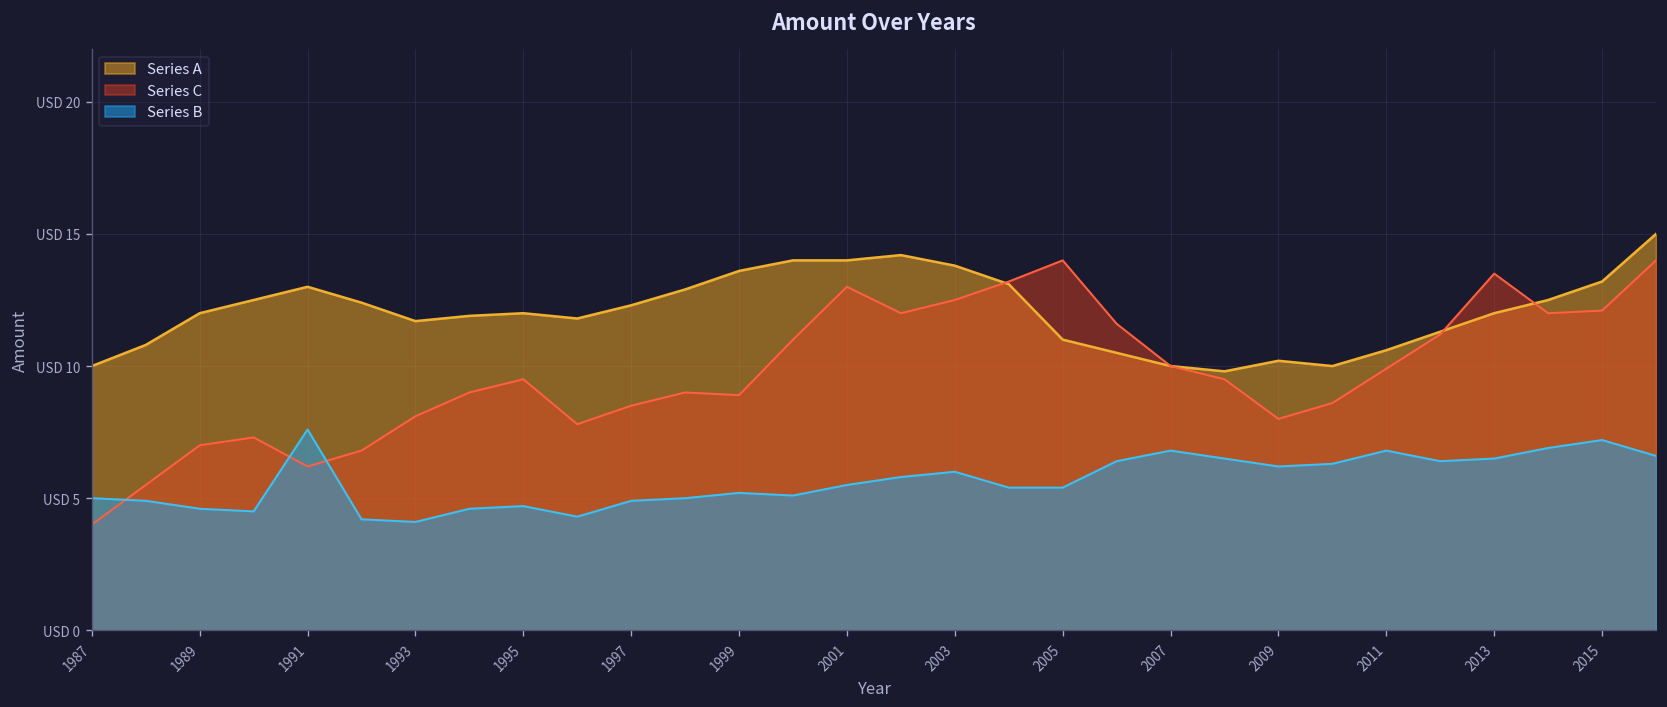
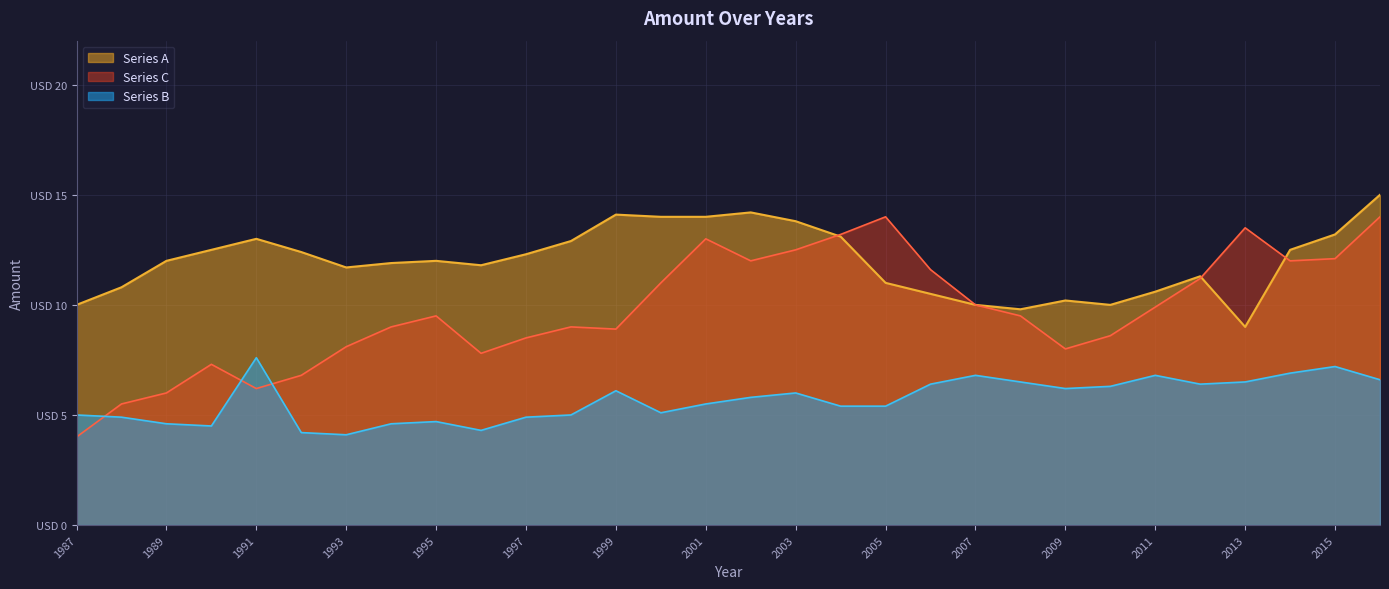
  {
    "Series A": {
      "1987": "USD 10.0",
      "1989": "USD 12.0",
      "1991": "USD 13.0",
      "1993": "USD 11.7",
      "1995": "USD 12.0",
      "1997": "USD 12.3",
-     "1999": "USD 13.6",
+     "1999": "USD 14.1",
      "2001": "USD 14.0",
      "2003": "USD 13.8",
      "2005": "USD 11.0",
      "2009": "USD 10.2",
      "2011": "USD 10.6",
-     "2013": "USD 12",
+     "2013": "USD 9",
      "2015": "USD 13.2"
    },
    "Series C": {
      "1987": "USD 4",
-     "1989": "USD 7",
+     "1989": "USD 6",
      "1991": "USD 6.2",
      "1993": "USD 8",
      "1995": "USD 9.5",
      "1997": "USD 8.5",
      "1999": "USD 9",
      "2001": "USD 13",
      "2003": "USD 12.5",
      "2005": "USD 14",
      "2009": "USD 8",
      "2011": "USD 10",
      "2013": "USD 13.5",
      "2015": "USD 12"
    },
    "Series B": {
      "1987": "USD 5.0",
      "1989": "USD 4.6",
      "1991": "USD 7.6",
      "1993": "USD 4.1",
      "1995": "USD 4.7",
      "1997": "USD 4.9",
-     "1999": "USD 5.2",
+     "1999": "USD 6.1",
      "2001": "USD 5.5",
      "2003": "USD 6.0",
      "2005": "USD 5.4",
      "2007": "USD 6.8",
      "2009": "USD 6.2",
      "2011": "USD 6.8",
      "2013": "USD 6.5",
      "2015": "USD 7.2"
    }
  }
